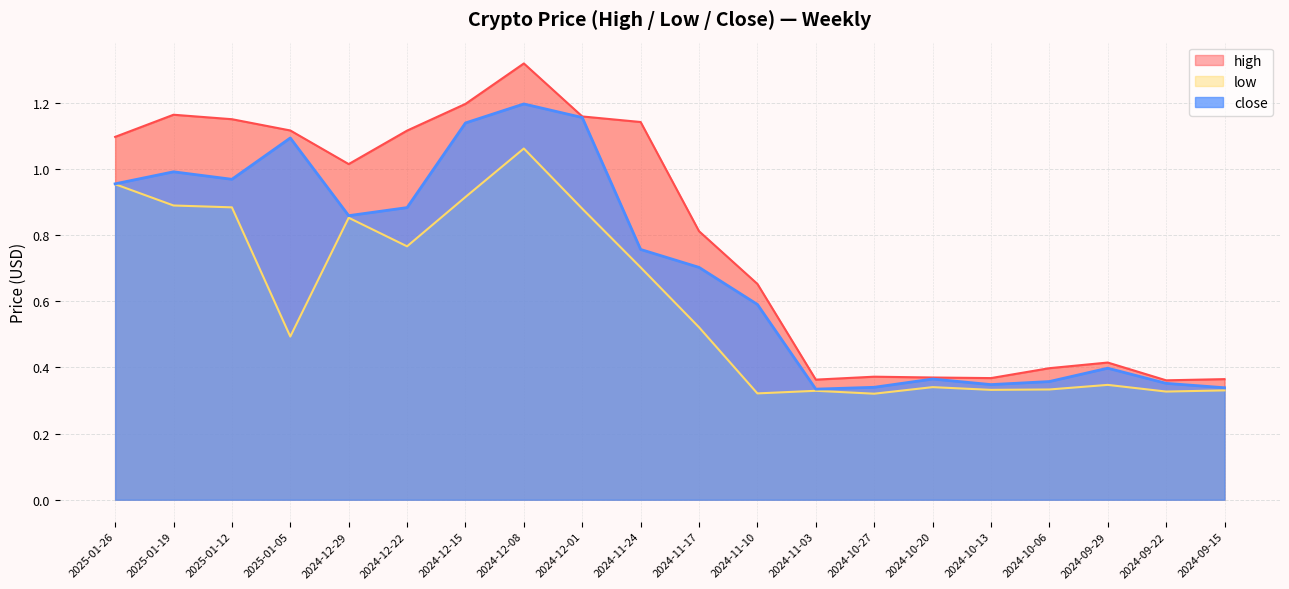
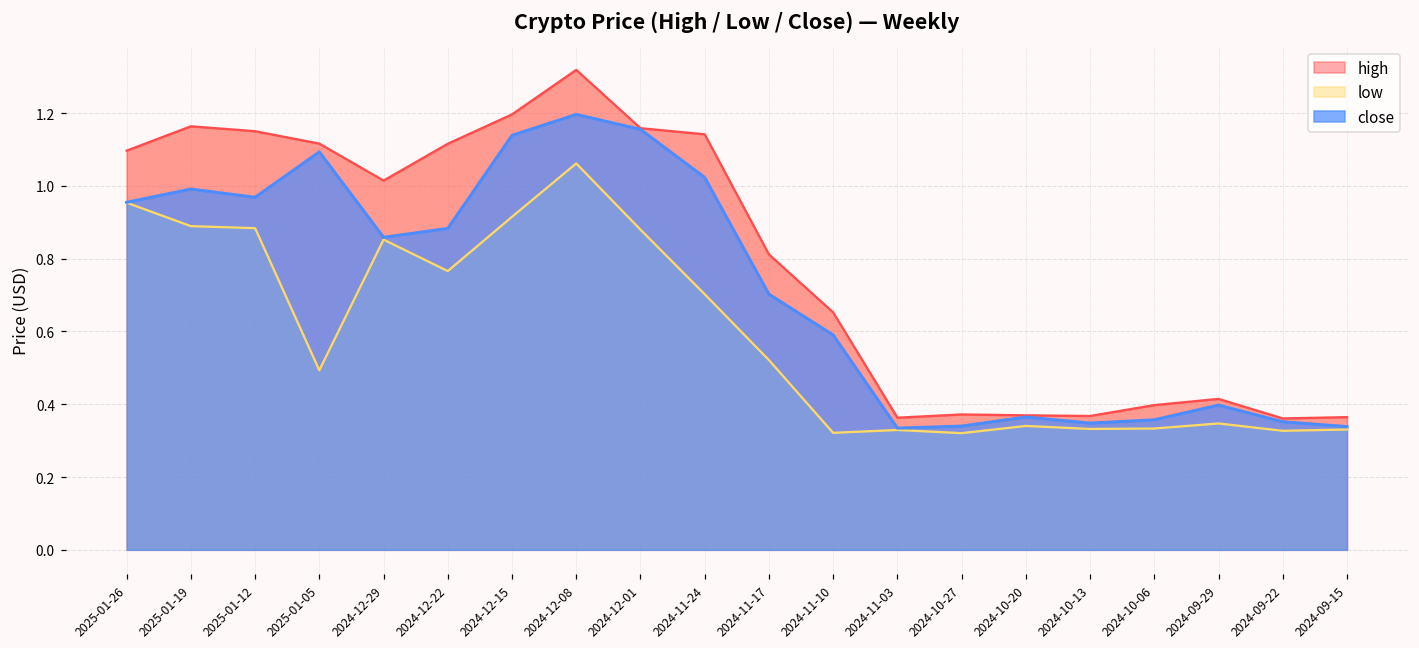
  {
    "high": {
      "2025-01-26": 1.10,
      "2025-01-19": 1.16,
      "2025-01-12": 1.15,
      "2025-01-05": 1.12,
      "2024-12-29": 1.01,
      "2024-12-22": 1.12,
      "2024-12-15": 1.20,
      "2024-12-08": 1.32,
      "2024-11-24": 1.14,
      "2024-11-17": 0.81,
      "2024-11-10": 0.65,
      "2024-11-03": 0.36,
      "2024-10-27": 0.37,
      "2024-10-13": 0.37,
      "2024-10-06": 0.40,
      "2024-09-29": 0.41,
      "2024-09-22": 0.36,
      "2024-09-15": 0.36
    },
    "low": {
      "2025-01-19": 0.89,
      "2025-01-12": 0.88,
      "2025-01-05": 0.49,
      "2024-12-22": 0.77,
      "2024-12-15": 0.91,
      "2024-12-08": 1.06,
      "2024-12-01": 0.88,
      "2024-11-24": 0.70,
      "2024-11-17": 0.52,
      "2024-11-10": 0.32,
      "2024-10-27": 0.32,
      "2024-10-20": 0.34,
      "2024-10-13": 0.33,
      "2024-10-06": 0.33,
      "2024-09-29": 0.35,
      "2024-09-22": 0.33,
      "2024-09-15": 0.33
    },
    "close": {
      "2025-01-19": 0.99,
      "2025-01-12": 0.97,
      "2025-01-05": 1.09,
      "2024-12-22": 0.88,
      "2024-12-15": 1.14,
      "2024-12-08": 1.20,
-     "2024-11-24": 0.76,
+     "2024-11-24": 1.02,
      "2024-11-17": 0.70,
      "2024-11-10": 0.59,
      "2024-10-27": 0.34,
      "2024-10-13": 0.35,
      "2024-10-06": 0.36,
      "2024-09-29": 0.40,
      "2024-09-22": 0.35,
      "2024-09-15": 0.34
    }
  }
